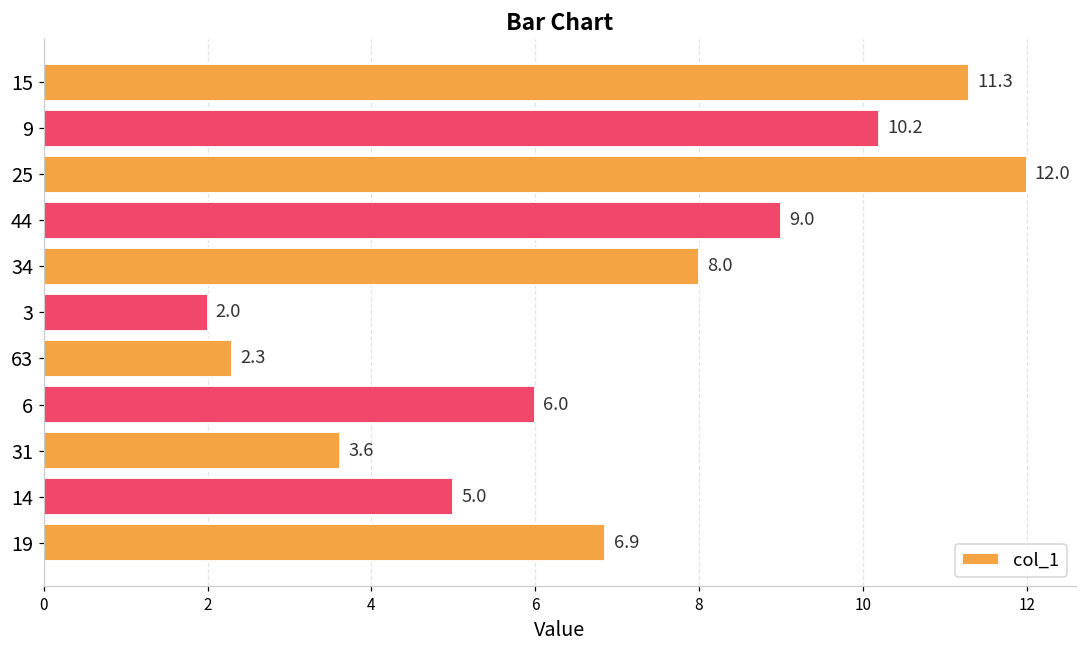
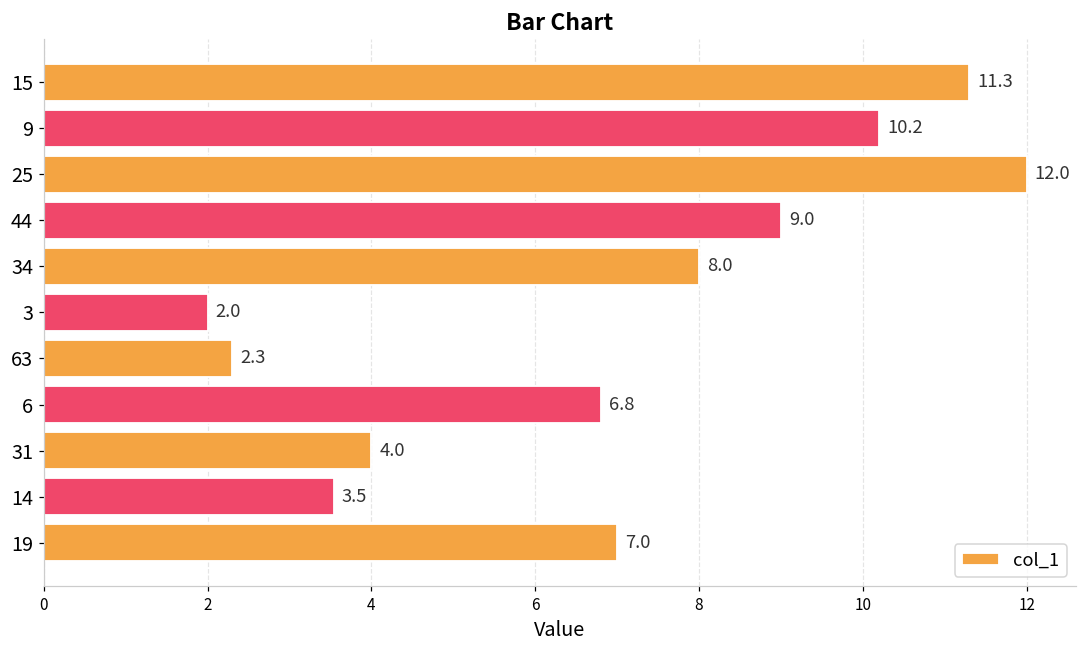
  {
    "15": 11.3,
    "9": 10.2,
    "25": 12.0,
    "44": 9.0,
    "34": 8.0,
    "3": 2.0,
    "63": 2.3,
-   "6": 6.0,
-   "31": 3.6,
-   "14": 5.0,
-   "19": 6.9
+   "6": 6.8,
+   "31": 4.0,
+   "14": 3.5,
+   "19": 7.0
  }
